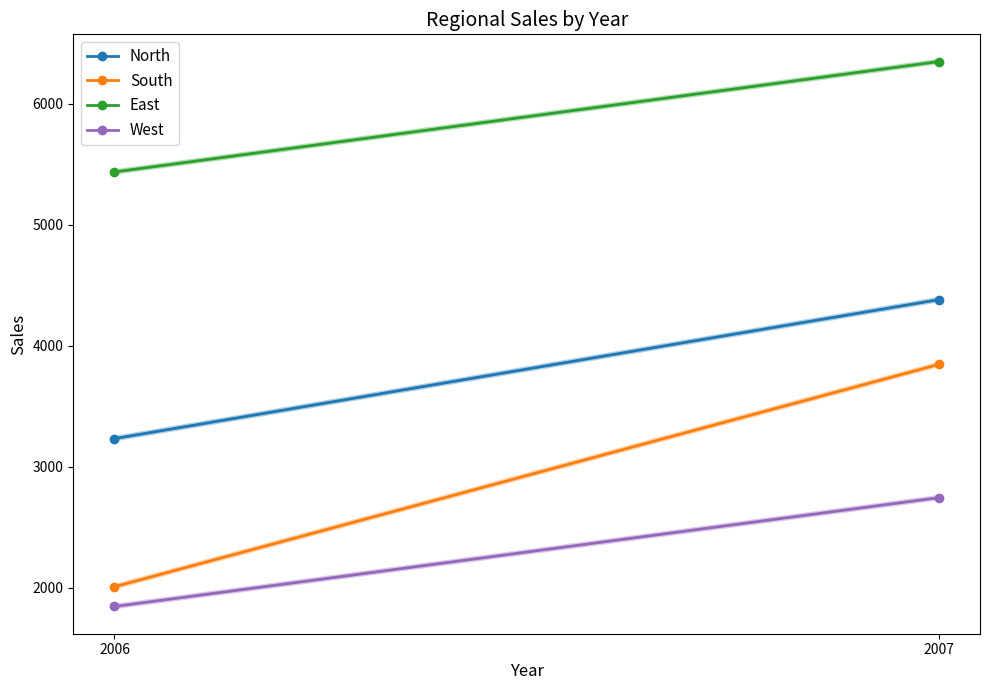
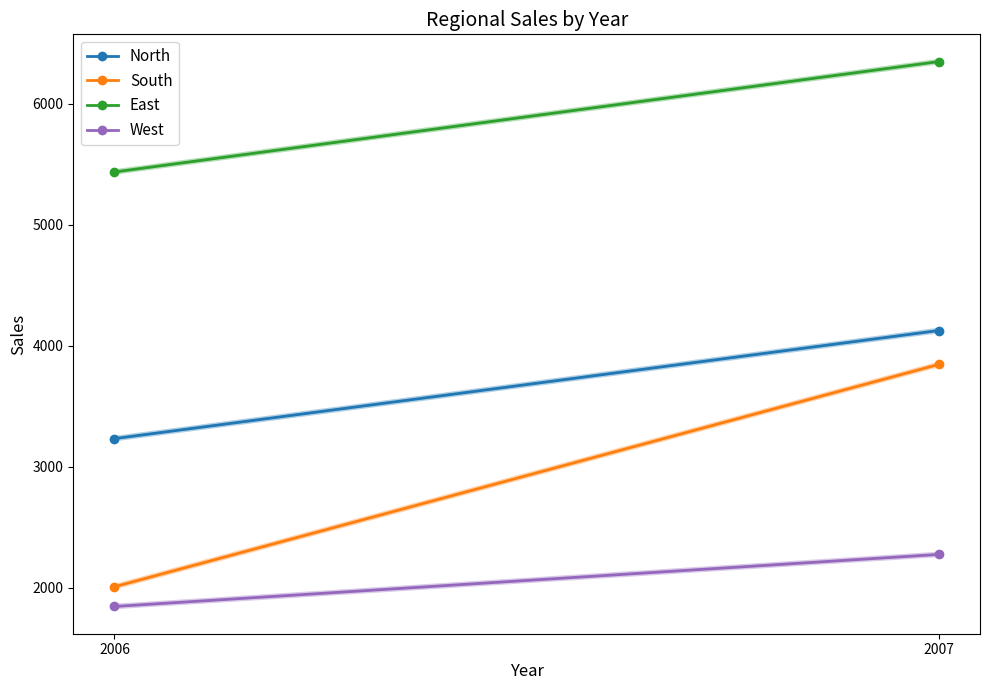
  {
    "North": {
      "2006": 3230,
-     "2007": 4380
+     "2007": 4130
    },
    "South": {
      "2006": 2010,
      "2007": 3850
    },
    "East": {
      "2006": 5440,
      "2007": 6350
    },
    "West": {
      "2006": 1850,
-     "2007": 2750
+     "2007": 2280
    }
  }
